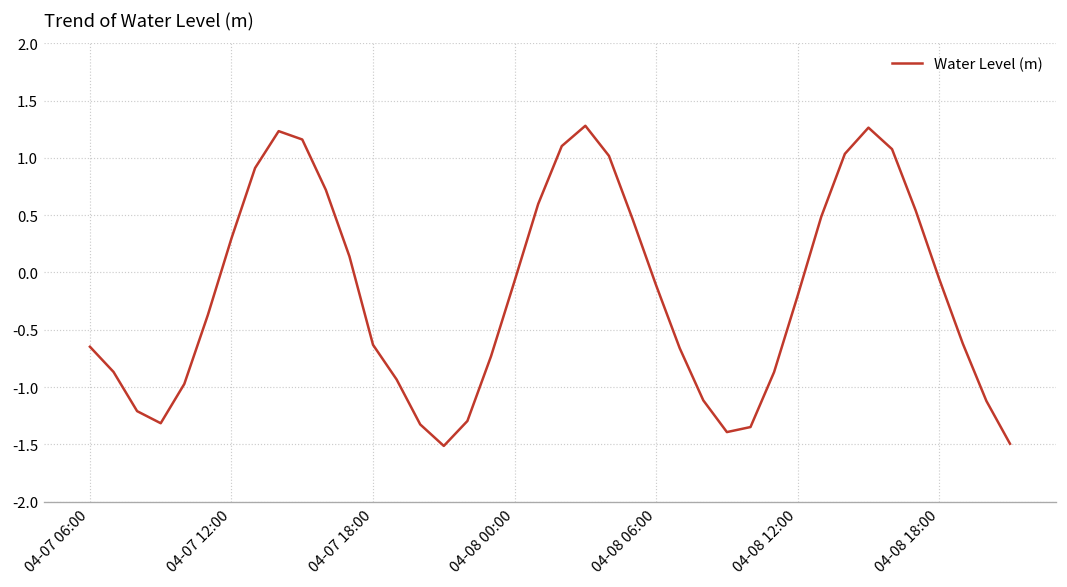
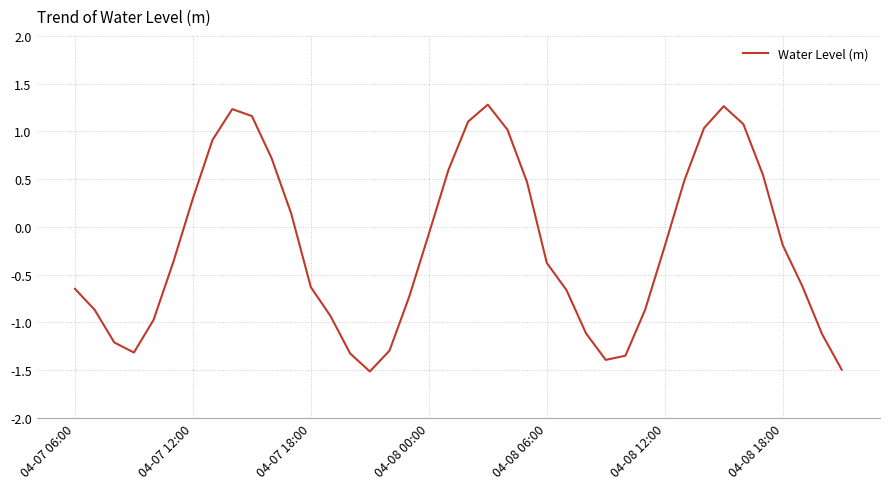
  {
    "04-07 06:00": -0.6,
    "04-07 12:00": 0.3,
    "04-07 18:00": -0.6,
    "04-08 00:00": -0.1,
-   "04-08 06:00": -0.1,
+   "04-08 06:00": -0.4,
    "04-08 12:00": -0.2,
-   "04-08 18:00": -0.1
+   "04-08 18:00": -0.2
  }
